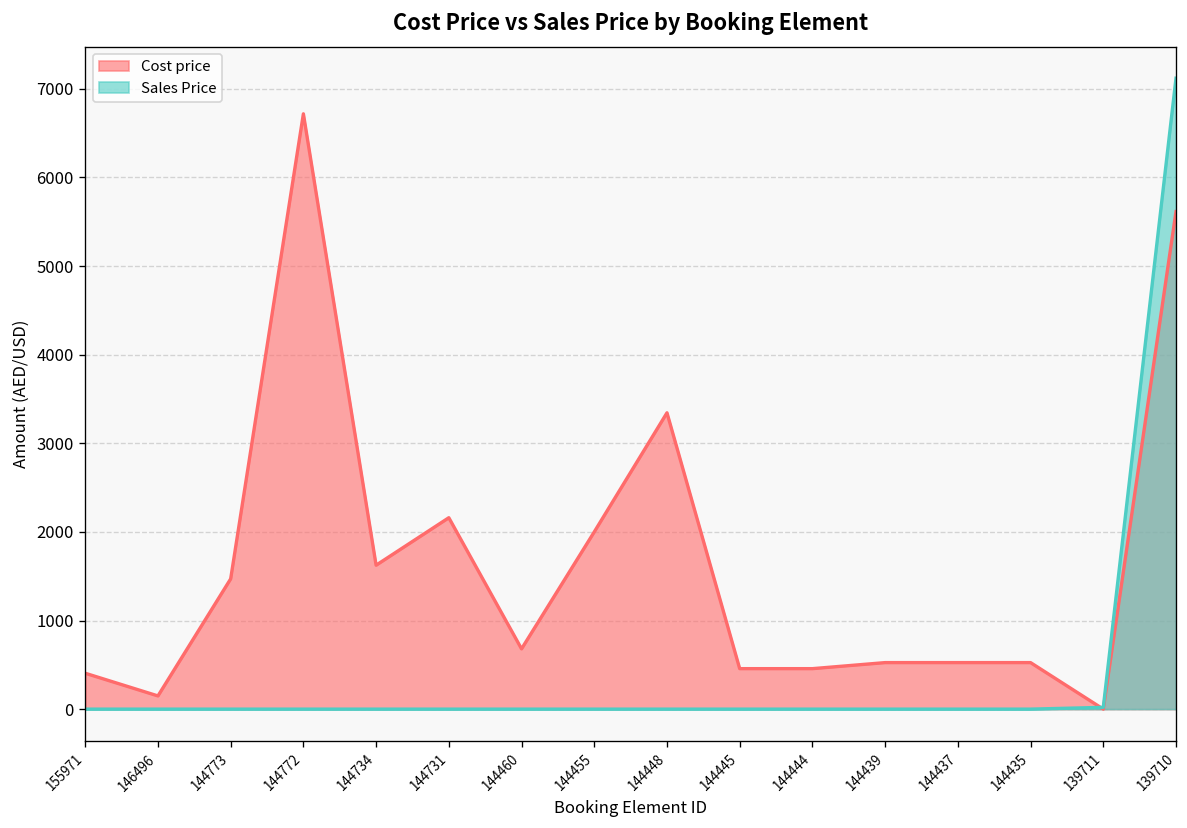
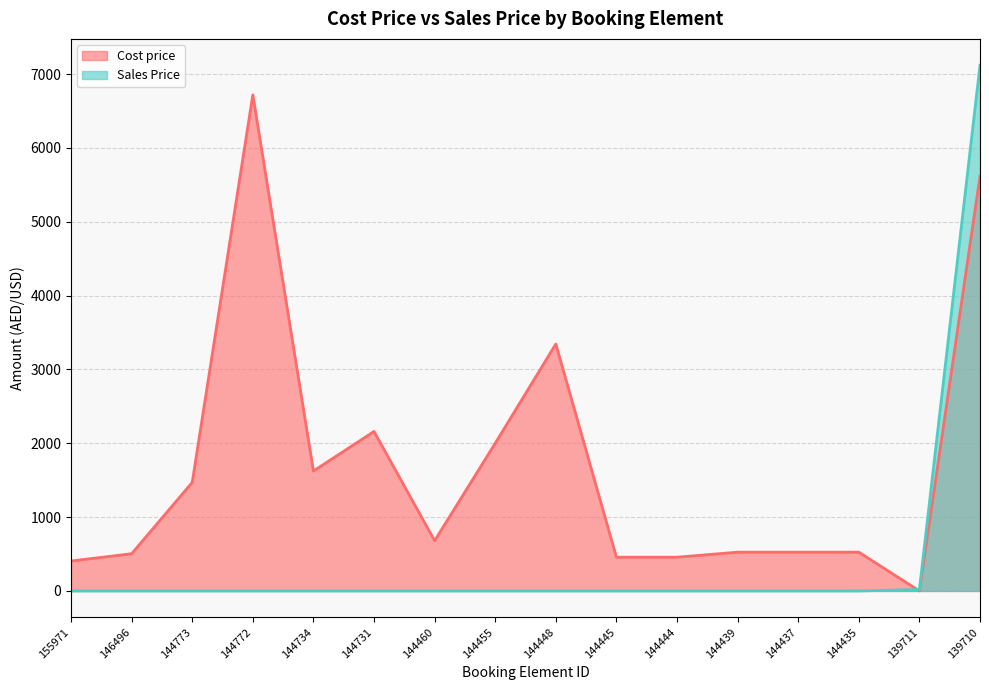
  {
    "Cost price": {
      "155971": 400,
-     "146496": 100,
+     "146496": 500,
      "144773": 1500,
      "144772": 6700,
      "144734": 1600,
      "144731": 2200,
      "144460": 700,
      "144455": 2000,
      "144448": 3300,
      "144445": 500,
      "144444": 500,
      "144439": 500,
      "144437": 500,
      "144435": 500,
      "139710": 5600
    },
    "Sales Price": {
      "155971": 0,
      "146496": 0,
      "144773": 0,
      "144772": 0,
      "144734": 0,
      "144731": 0,
      "144460": 0,
      "144455": 0,
      "144448": 0,
      "144445": 0,
      "144444": 0,
      "144439": 0,
      "144437": 0,
      "144435": 0,
      "139710": 7100
    }
  }
